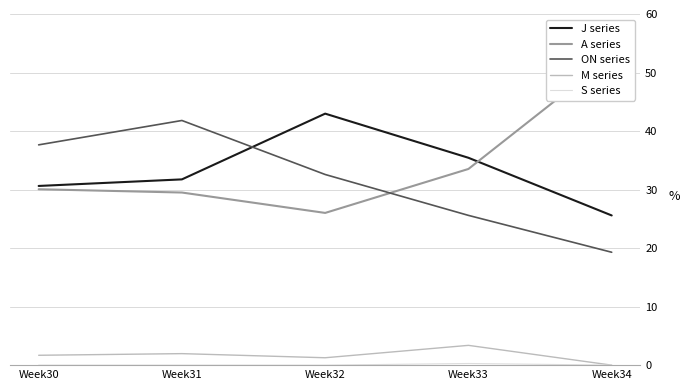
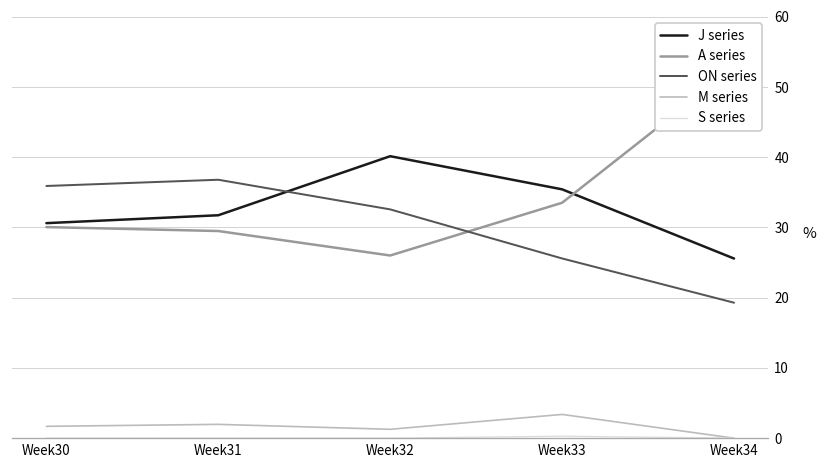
  {
    "J series": {
      "Week30": 31,
      "Week31": 32,
-     "Week32": 43,
+     "Week32": 40,
      "Week33": 35,
      "Week34": 26
    },
    "ON series": {
-     "Week30": 38,
-     "Week31": 42,
+     "Week30": 36,
+     "Week31": 37,
      "Week32": 33,
      "Week33": 26,
      "Week34": 19
    }
  }
